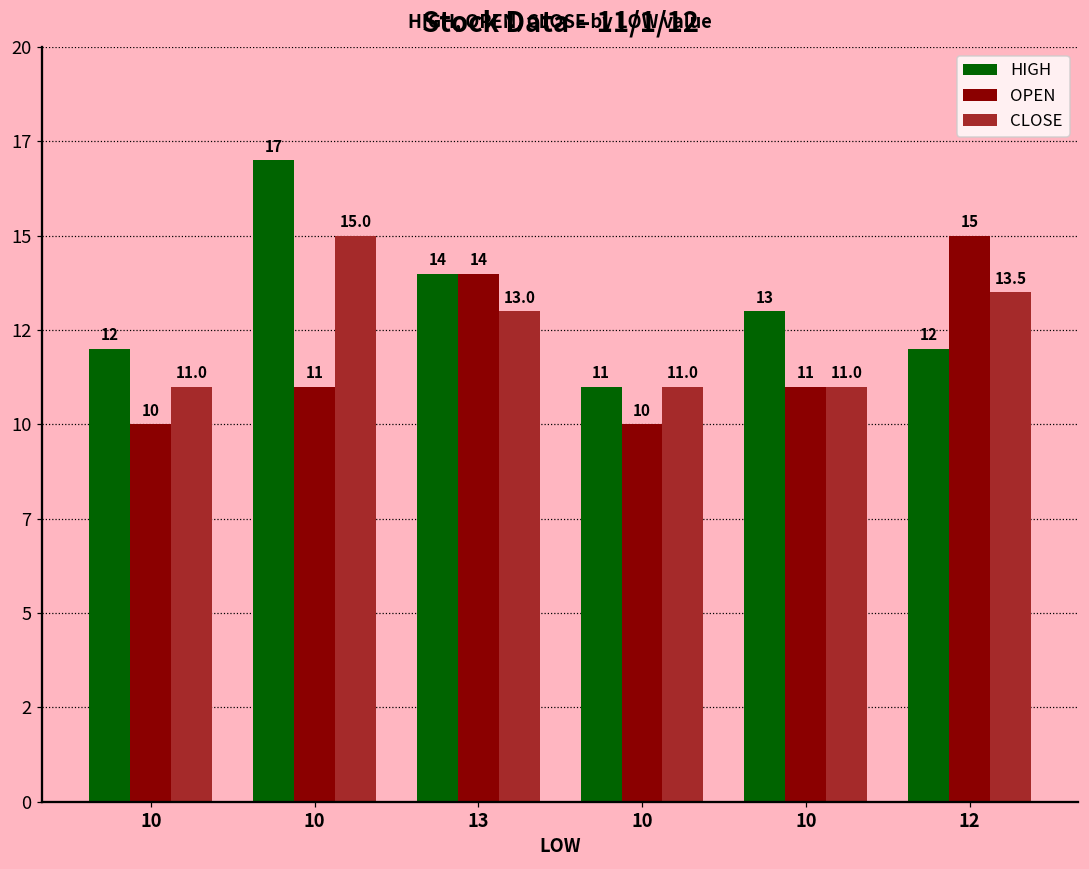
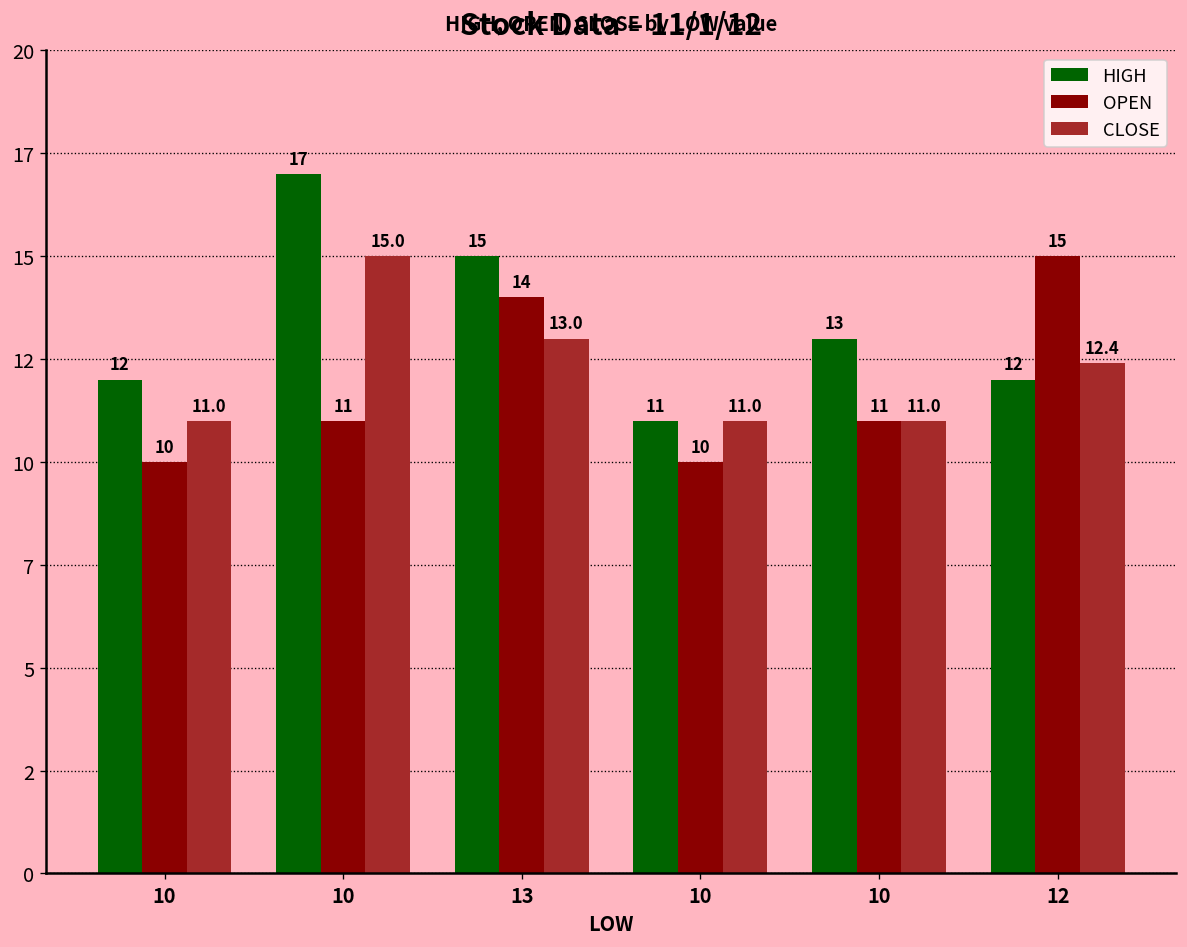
  {
    "HIGH": {
-     "13": 14,
+     "13": 15,
      "12": 12
    },
    "OPEN": {
      "13": 14,
      "12": 15
    },
    "CLOSE": {
      "13": 13.0,
-     "12": 13.5
+     "12": 12.4
    }
  }
